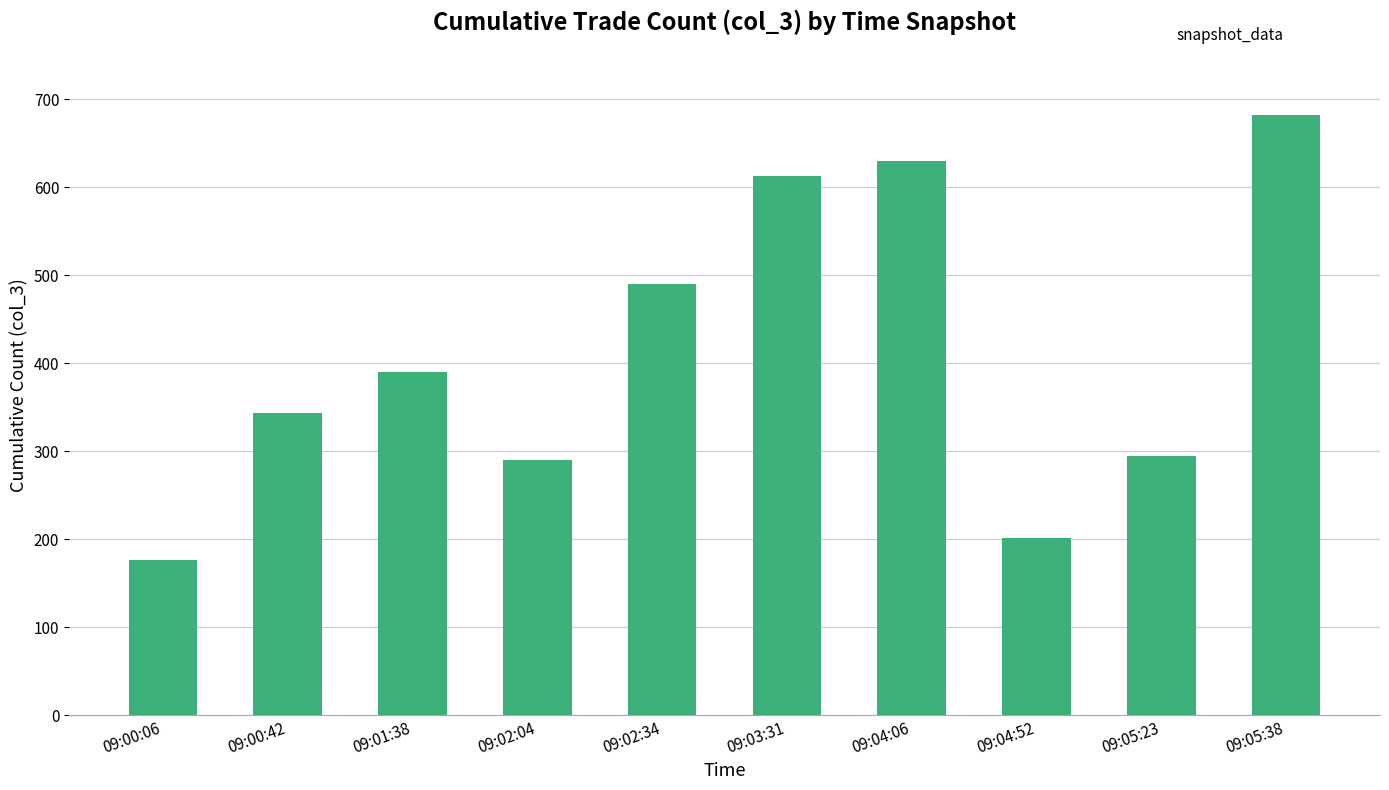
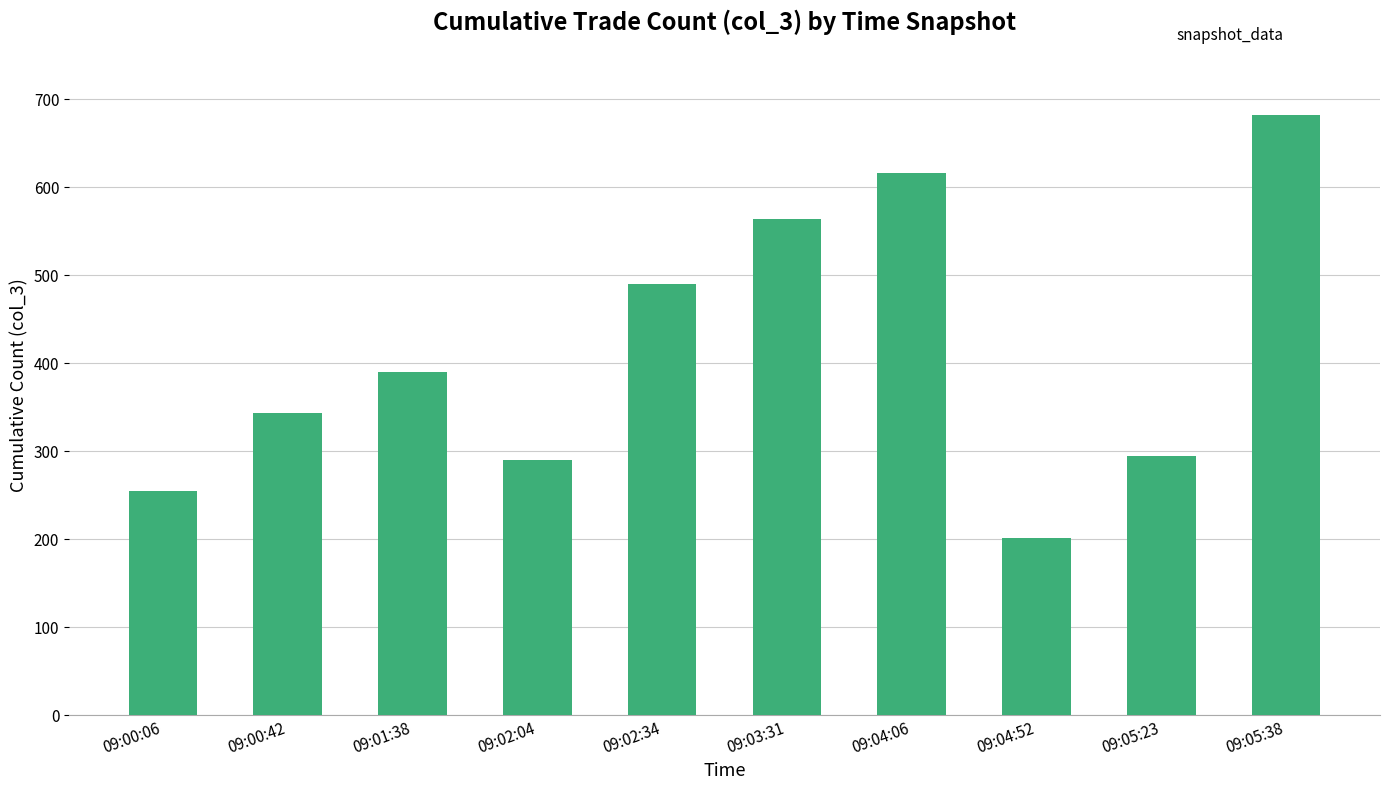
  {
-   "09:00:06": 180,
+   "09:00:06": 260,
    "09:00:42": 340,
    "09:01:38": 390,
    "09:02:04": 290,
    "09:02:34": 490,
-   "09:03:31": 610,
-   "09:04:06": 630,
+   "09:03:31": 560,
+   "09:04:06": 620,
    "09:04:52": 200,
    "09:05:23": 300,
    "09:05:38": 680
  }
